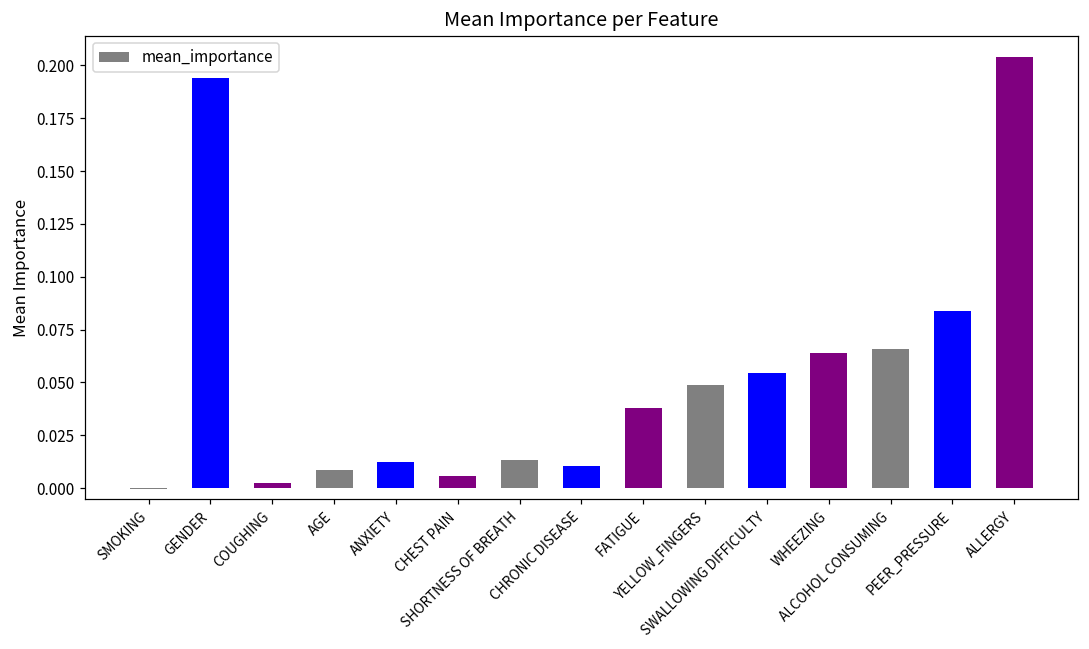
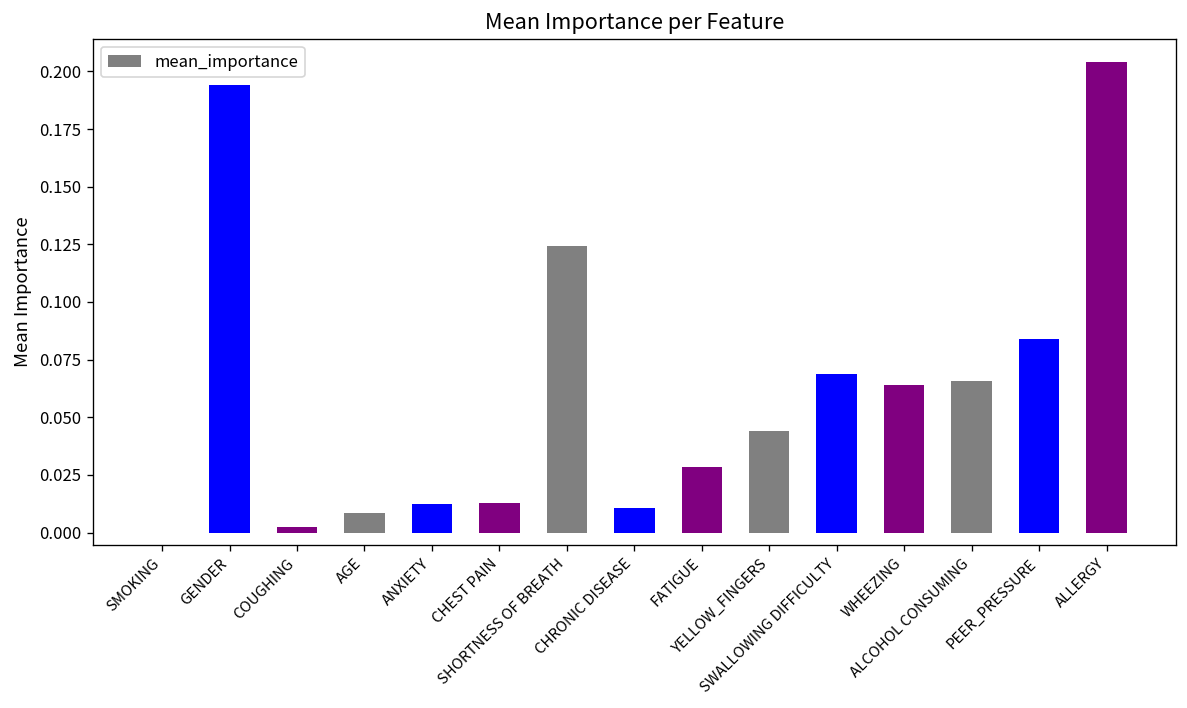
  {
    "GENDER": 0.194,
    "COUGHING": 0.002,
    "AGE": 0.009,
    "ANXIETY": 0.012,
-   "CHEST PAIN": 0.006,
-   "SHORTNESS OF BREATH": 0.013,
+   "CHEST PAIN": 0.013,
+   "SHORTNESS OF BREATH": 0.124,
    "CHRONIC DISEASE": 0.011,
-   "FATIGUE": 0.038,
-   "YELLOW_FINGERS": 0.049,
-   "SWALLOWING DIFFICULTY": 0.054,
+   "FATIGUE": 0.028,
+   "YELLOW_FINGERS": 0.044,
+   "SWALLOWING DIFFICULTY": 0.069,
    "WHEEZING": 0.064,
    "ALCOHOL CONSUMING": 0.066,
    "PEER_PRESSURE": 0.084,
    "ALLERGY": 0.204
  }
